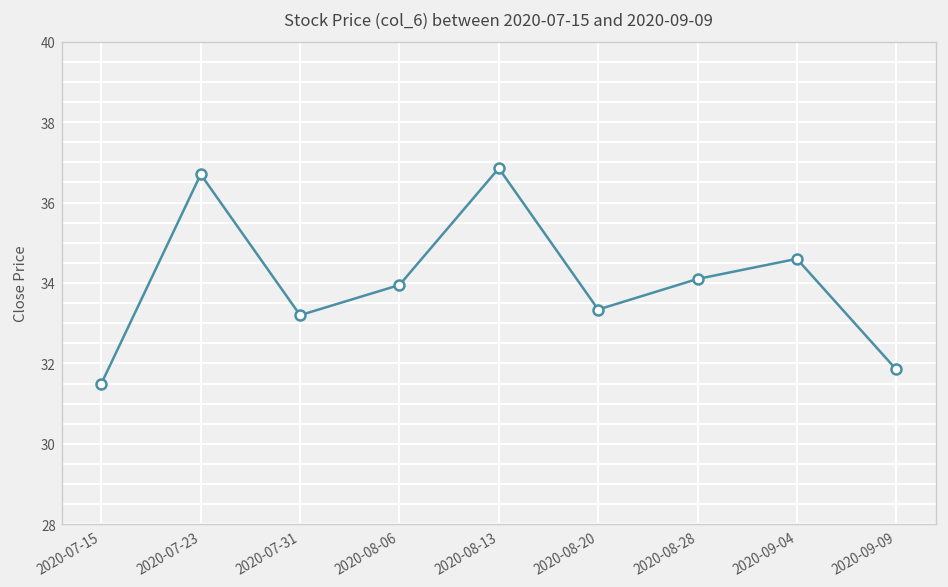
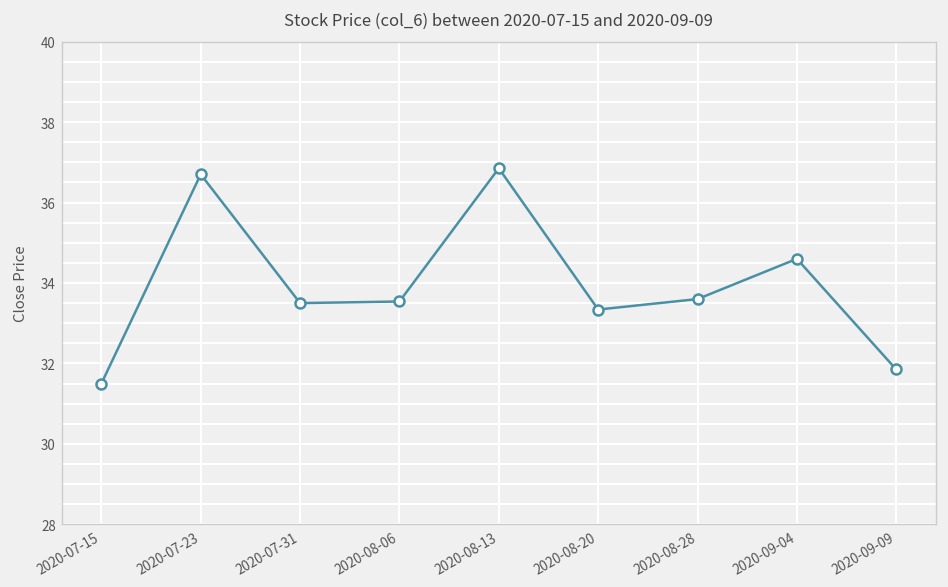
  {
    "2020-07-15": 31.5,
    "2020-07-23": 36.7,
-   "2020-07-31": 33.2,
-   "2020-08-06": 34.0,
+   "2020-07-31": 33.5,
+   "2020-08-06": 33.5,
    "2020-08-13": 36.9,
    "2020-08-20": 33.3,
-   "2020-08-28": 34.1,
+   "2020-08-28": 33.6,
    "2020-09-04": 34.6,
    "2020-09-09": 31.9
  }
